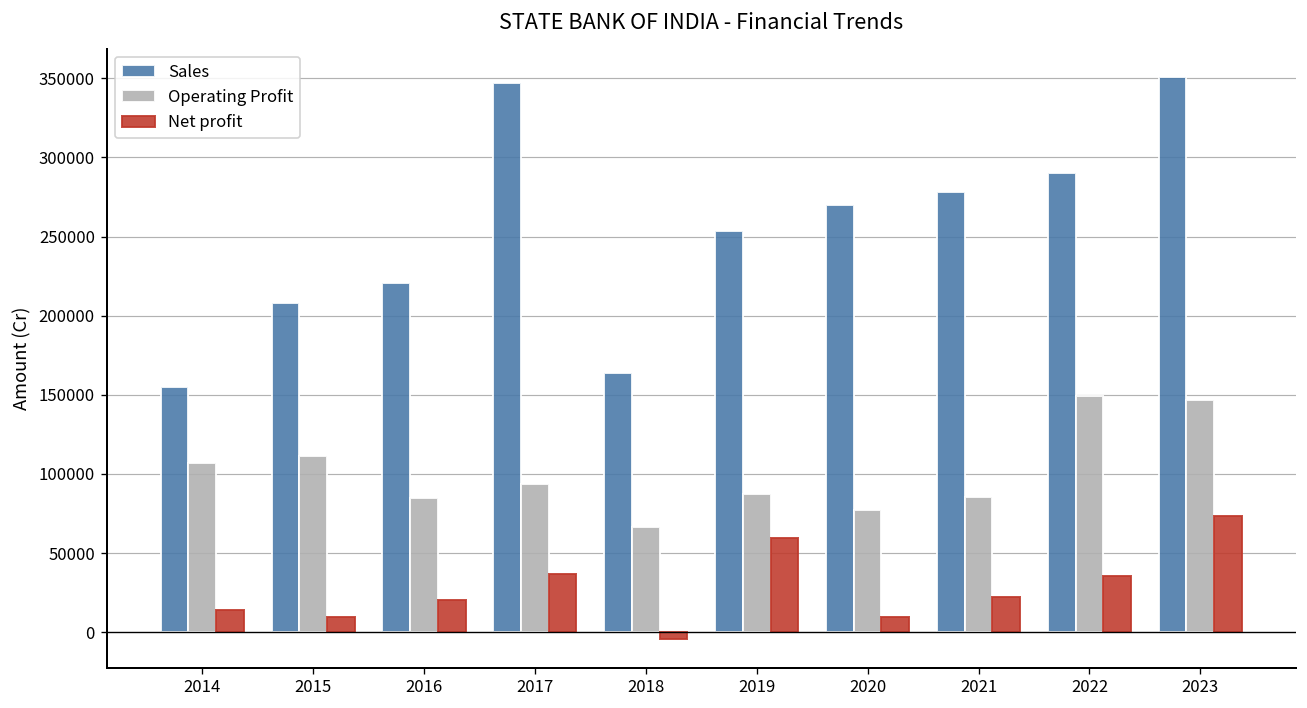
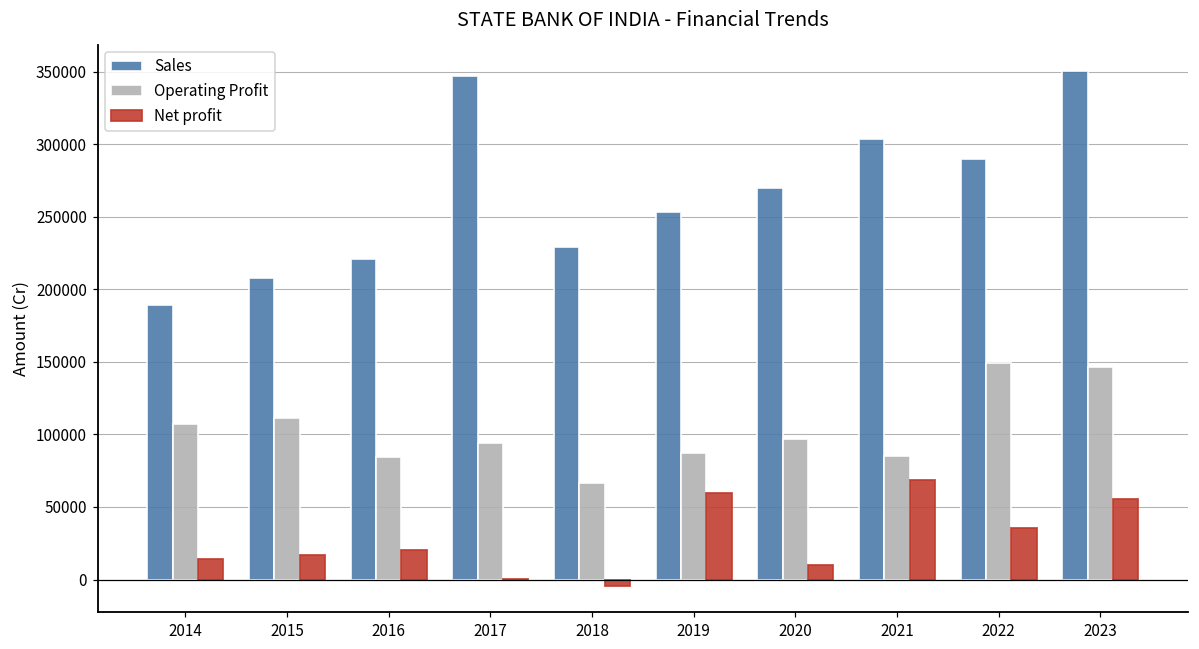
  {
    "Sales": {
-     "2014": 155000,
+     "2014": 189000,
      "2015": 208000,
      "2016": 221000,
      "2017": 347000,
-     "2018": 164000,
+     "2018": 229000,
      "2019": 253000,
      "2020": 270000,
-     "2021": 278000,
+     "2021": 304000,
      "2022": 290000,
      "2023": 351000
    },
    "Operating Profit": {
      "2014": 107000,
      "2015": 111000,
      "2016": 85000,
      "2017": 94000,
      "2018": 67000,
      "2019": 87000,
-     "2020": 77000,
+     "2020": 97000,
      "2021": 85000,
      "2022": 149000,
      "2023": 147000
    },
    "Net profit": {
      "2014": 14000,
-     "2015": 10000,
+     "2015": 17000,
      "2016": 20000,
-     "2017": 37000,
+     "2017": 0,
      "2018": -5000,
      "2019": 60000,
      "2020": 10000,
-     "2021": 22000,
+     "2021": 68000,
      "2022": 35000,
-     "2023": 73000
+     "2023": 56000
    }
  }
